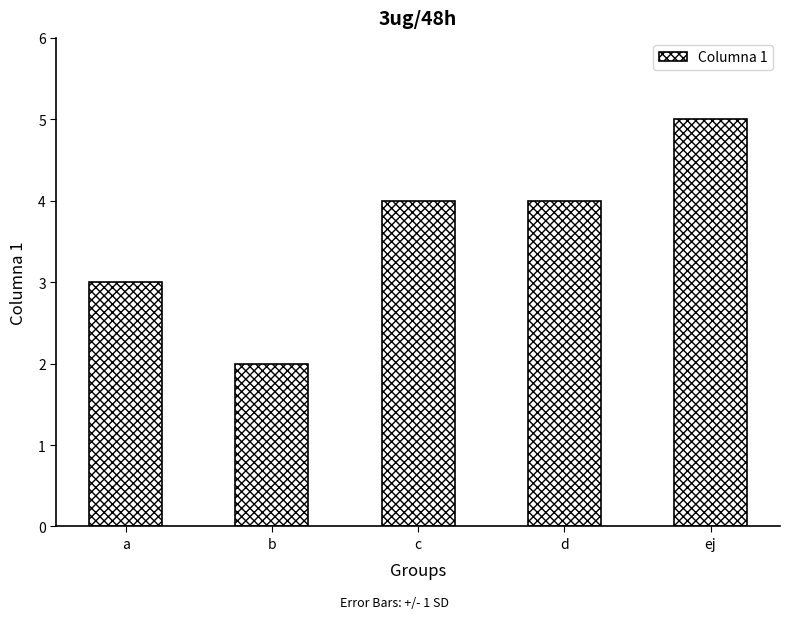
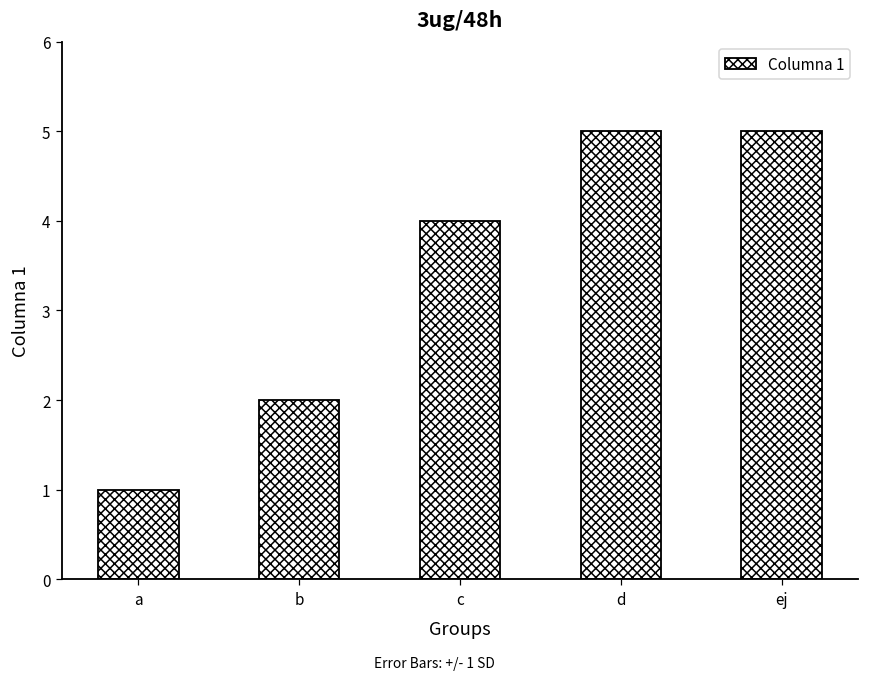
  {
-   "a": 3,
+   "a": 1,
    "b": 2,
    "c": 4,
-   "d": 4,
+   "d": 5,
    "ej": 5
  }
